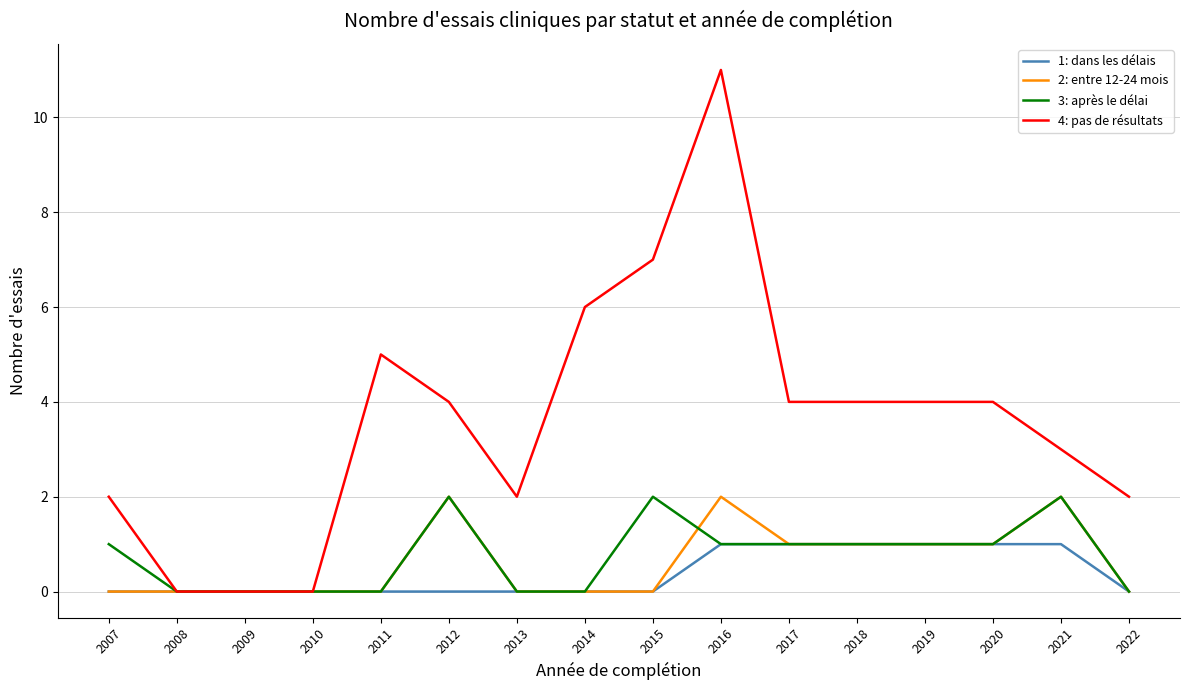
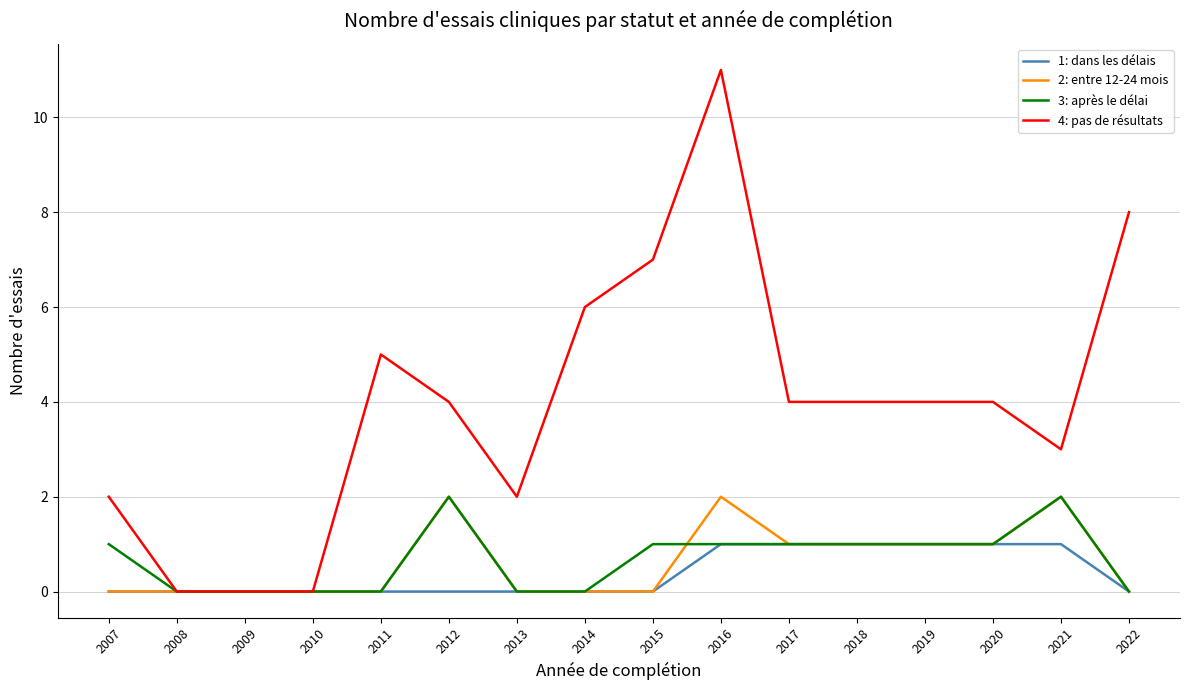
  {
    "1: dans les délais": {
      "2012": 0,
      "2021": 1
    },
    "2: entre 12-24 mois": {
      "2016": 2
    },
    "3: après le délai": {
      "2007": 1,
-     "2015": 2
+     "2015": 1
    },
    "4: pas de résultats": {
      "2007": 2,
      "2011": 5,
      "2012": 4,
      "2013": 2,
      "2014": 6,
      "2015": 7,
      "2016": 11,
      "2017": 4,
      "2018": 4,
      "2019": 4,
      "2020": 4,
      "2021": 3,
-     "2022": 2
+     "2022": 8
    }
  }
